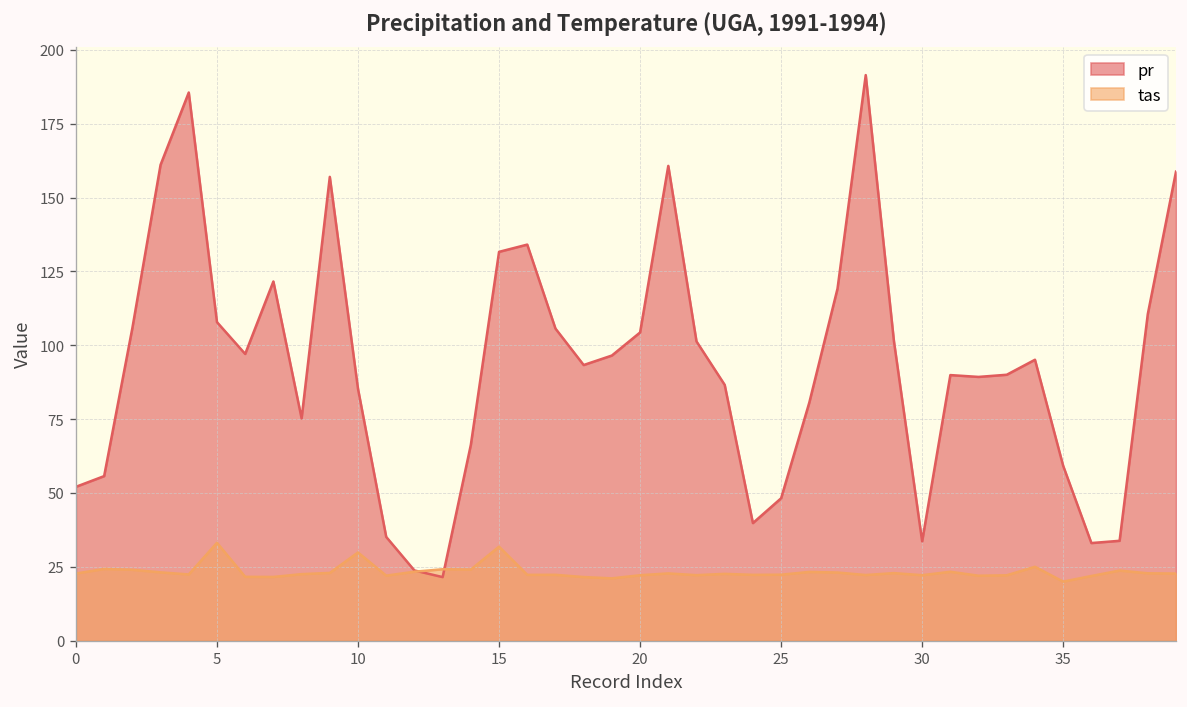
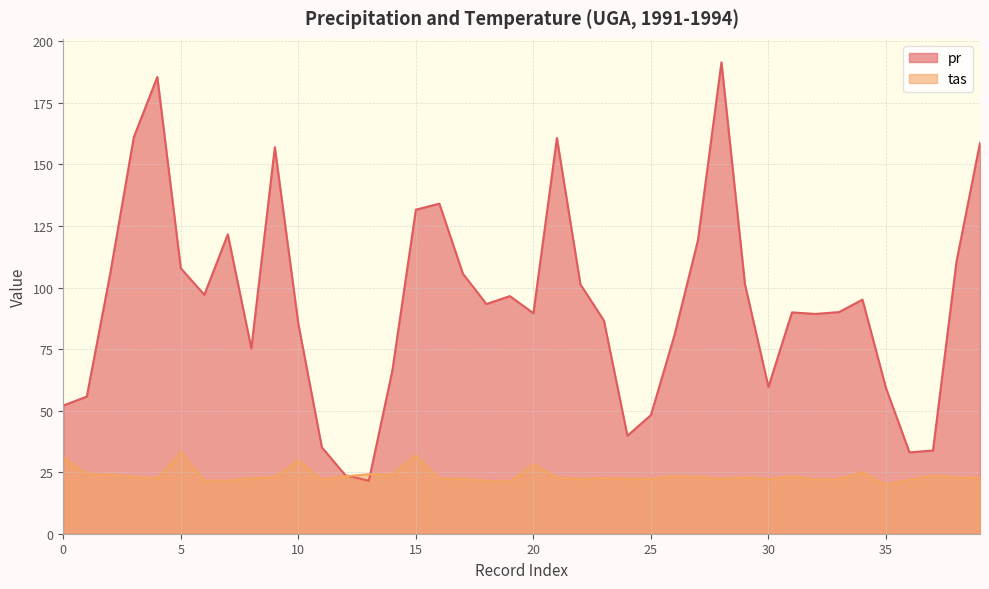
  {
    "pr": {
      "0": 52,
      "5": 108,
      "10": 85,
      "15": 132,
-     "20": 104,
+     "20": 90,
      "25": 48,
-     "30": 34,
+     "30": 60,
      "35": 59
    },
    "tas": {
-     "0": 23,
+     "0": 31,
      "5": 33,
      "10": 30,
      "15": 32,
-     "20": 22,
+     "20": 28,
      "25": 22,
      "30": 22,
      "35": 20
    }
  }
